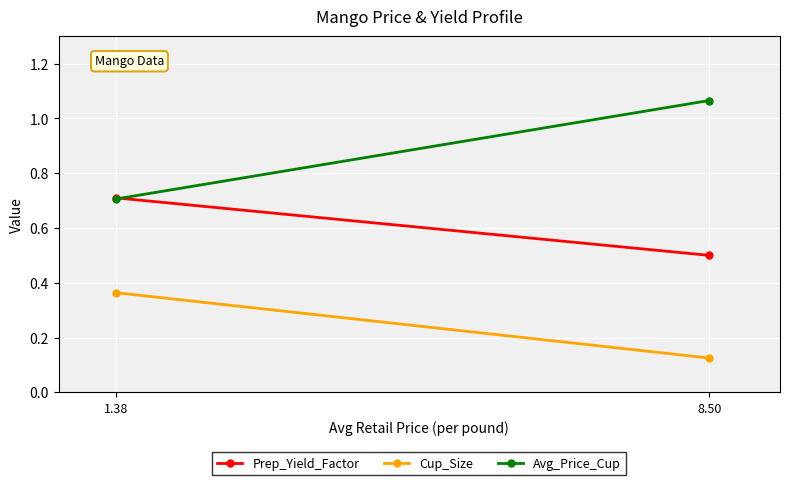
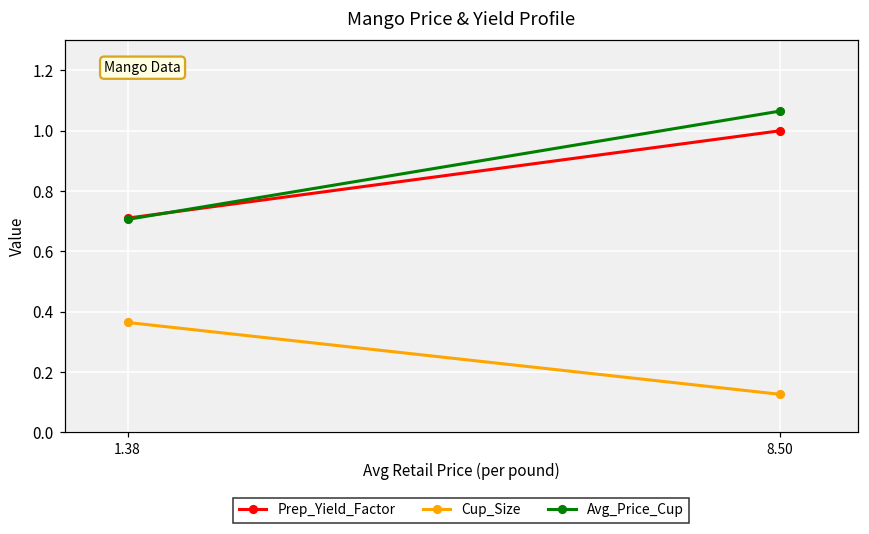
  {
    "Prep_Yield_Factor": {
-     "8.50": 0.5
+     "8.50": 1.0
    },
    "Cup_Size": {
      "1.38": 0.36,
      "8.50": 0.13
    },
    "Avg_Price_Cup": {
      "8.50": 1.07
    }
  }
